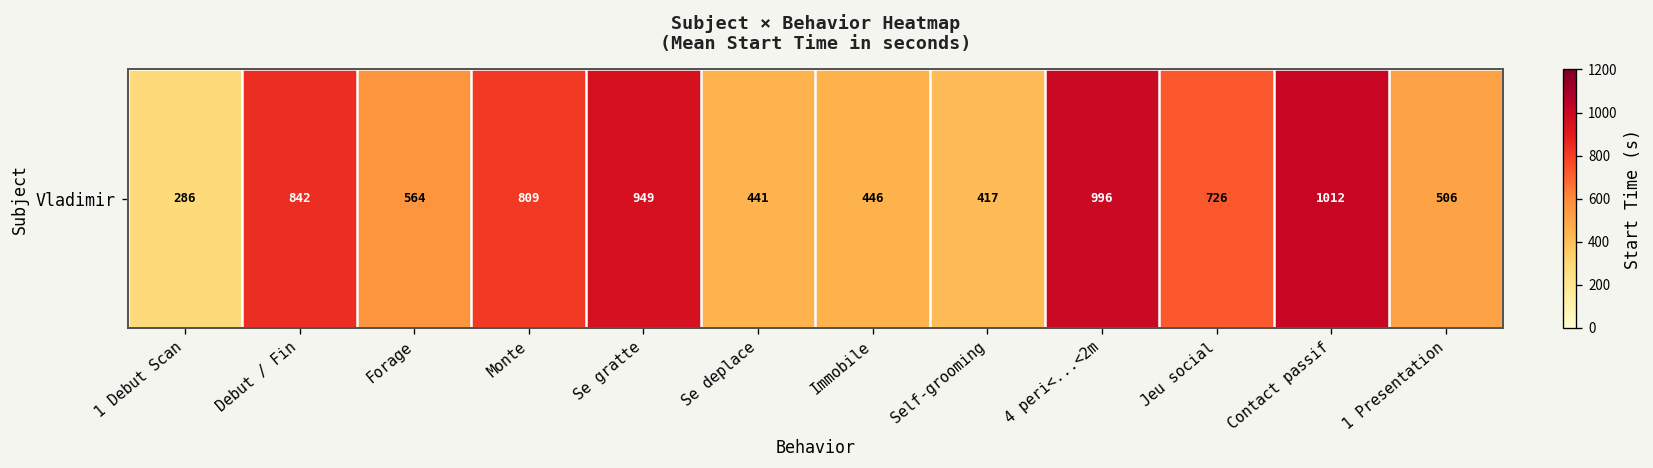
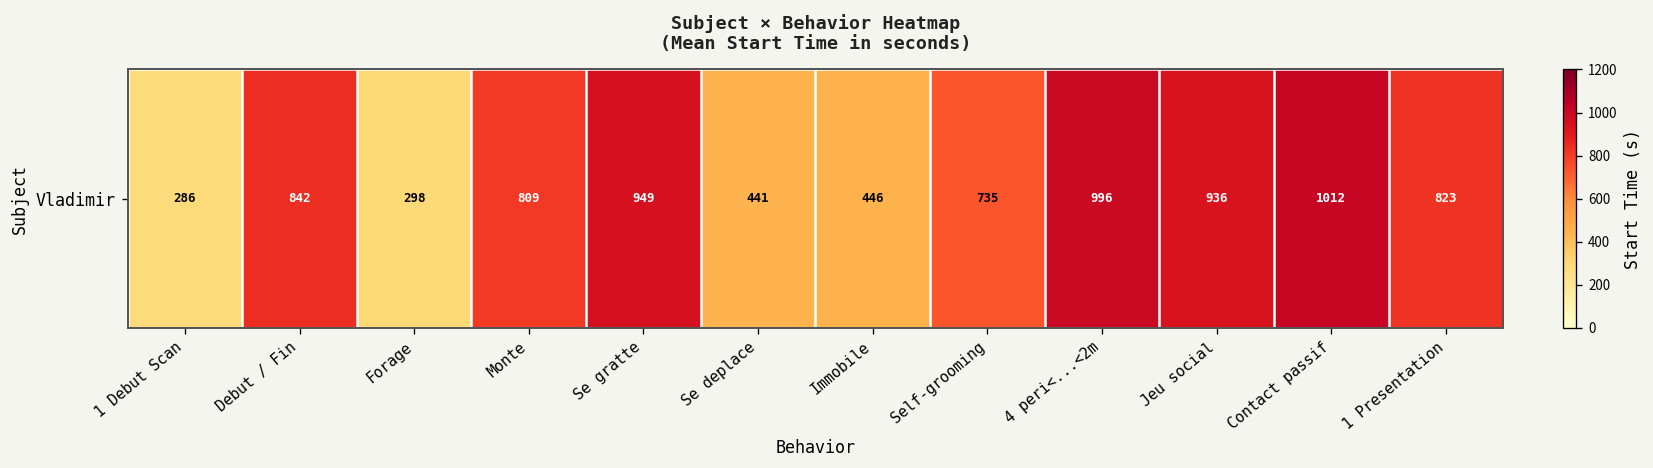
  {
    "Vladimir": {
      "1 Debut Scan": 286,
      "Debut / Fin": 842,
-     "Forage": 564,
+     "Forage": 298,
      "Monte": 809,
      "Se gratte": 949,
      "Se deplace": 441,
      "Immobile": 446,
-     "Self-grooming": 417,
+     "Self-grooming": 735,
      "4 peri<...<2m": 996,
-     "Jeu social": 726,
+     "Jeu social": 936,
      "Contact passif": 1012,
-     "1 Presentation": 506
+     "1 Presentation": 823
    }
  }
